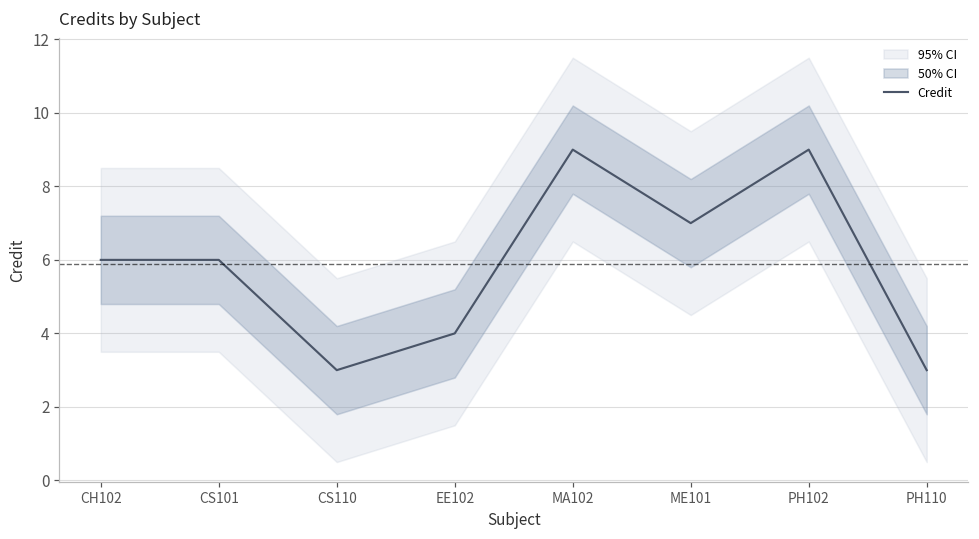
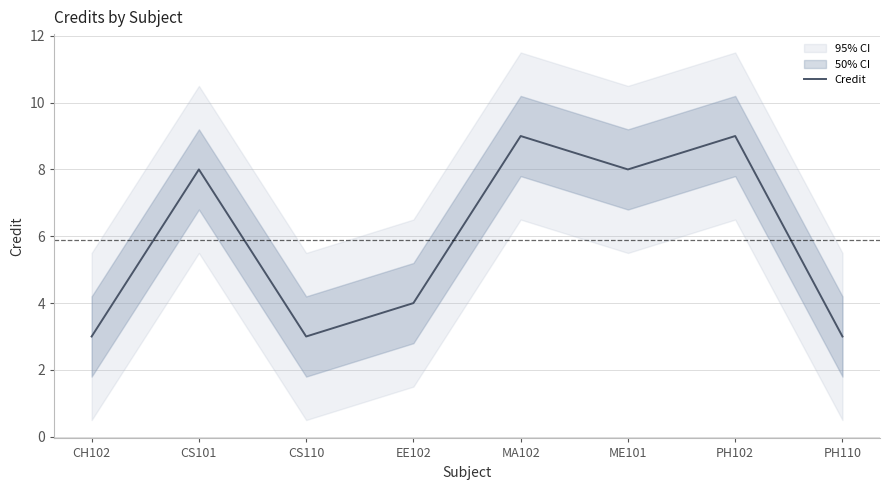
  {
    "Credit": {
-     "CH102": 6,
-     "CS101": 6,
+     "CH102": 3,
+     "CS101": 8,
      "CS110": 3,
      "EE102": 4,
      "MA102": 9,
-     "ME101": 7,
+     "ME101": 8,
      "PH102": 9,
      "PH110": 3
    }
  }
